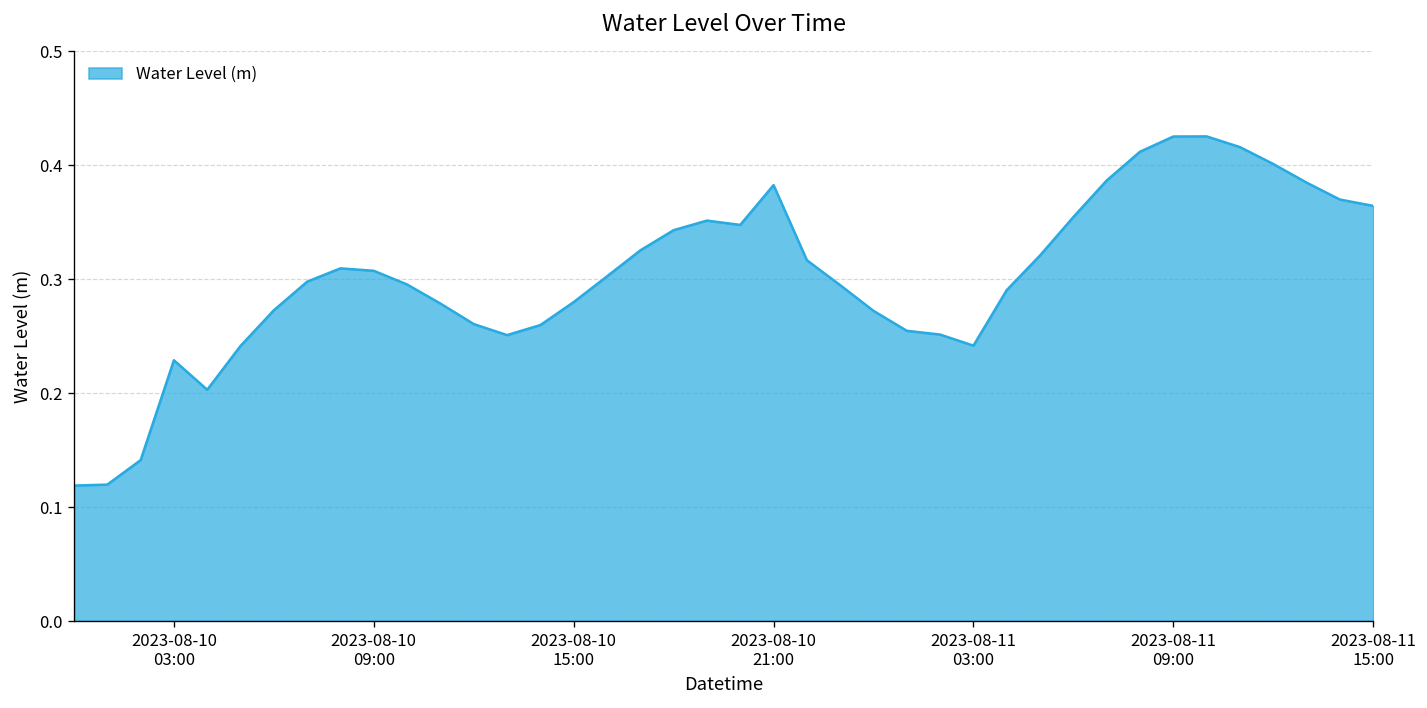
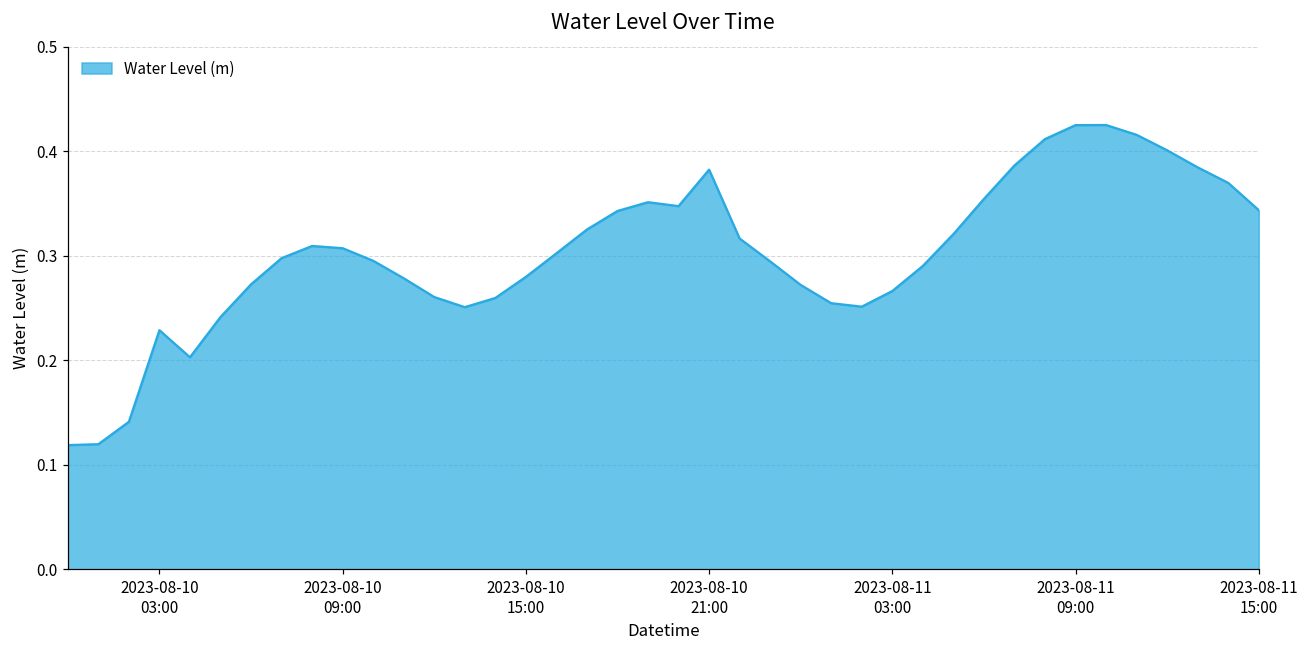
  {
    "2023-08-10 03:00": 0.23,
    "2023-08-10 09:00": 0.31,
    "2023-08-10 15:00": 0.28,
    "2023-08-10 21:00": 0.38,
-   "2023-08-11 03:00": 0.24,
+   "2023-08-11 03:00": 0.27,
    "2023-08-11 09:00": 0.43,
-   "2023-08-11 15:00": 0.36
+   "2023-08-11 15:00": 0.34
  }
